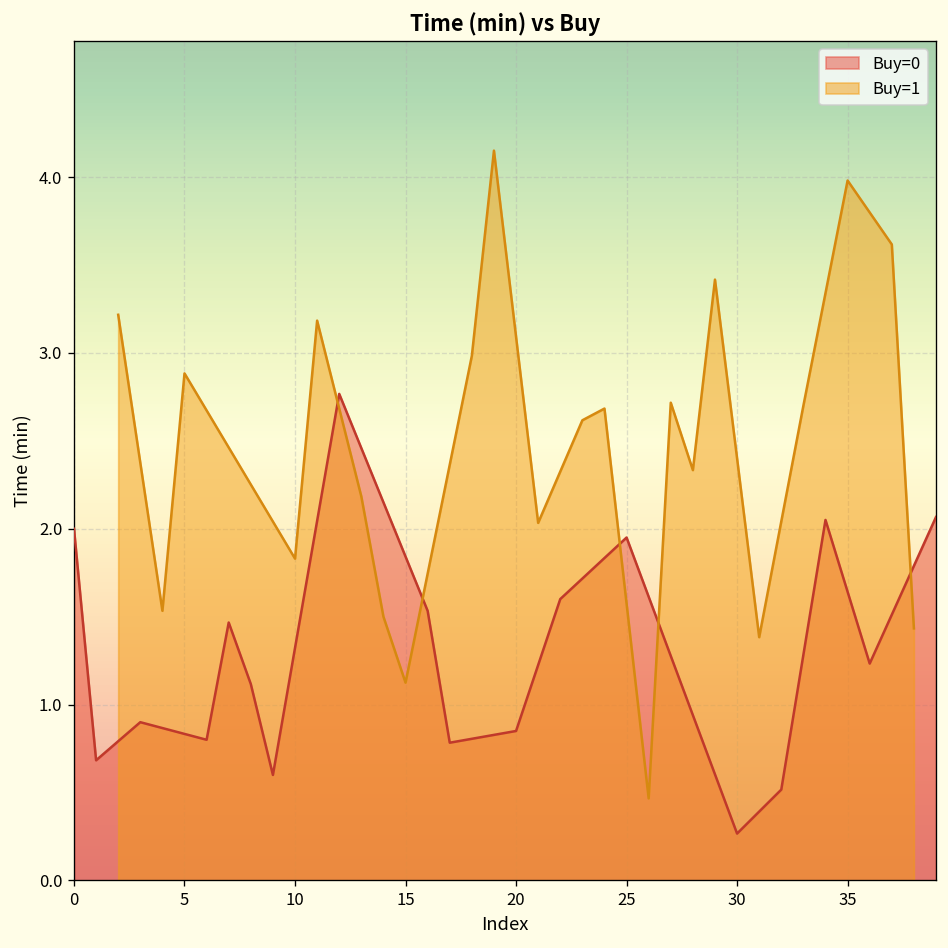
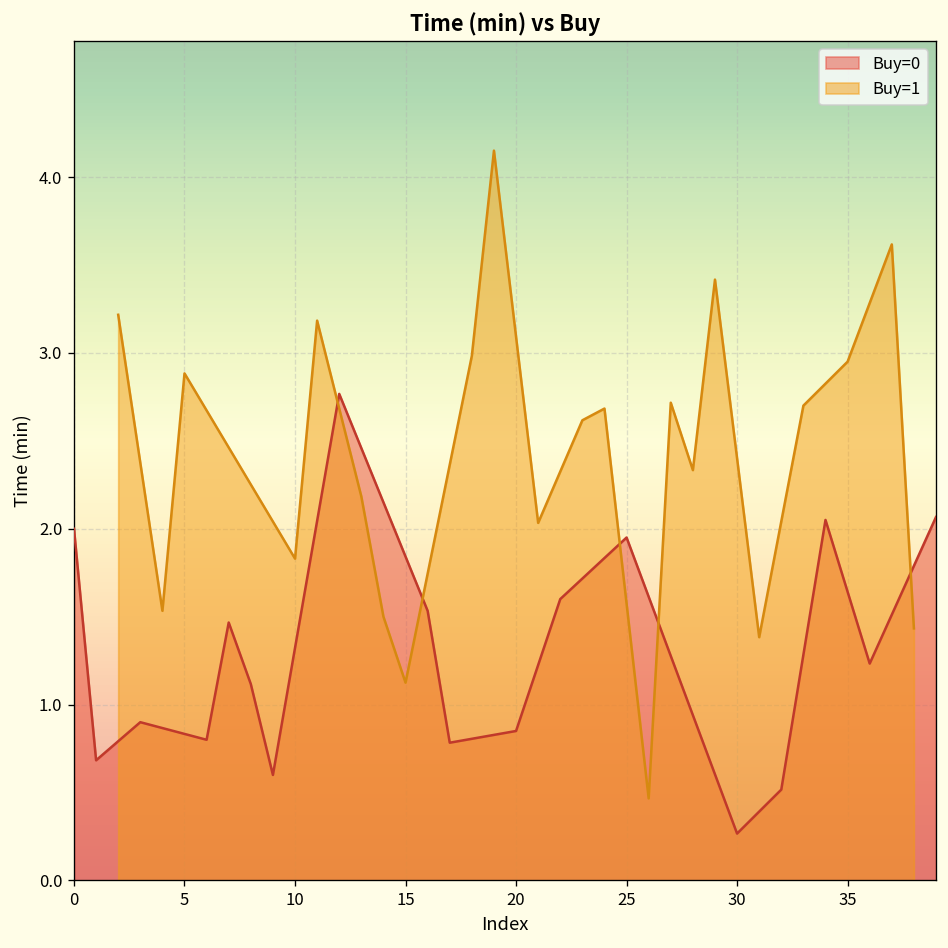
  {
    "Buy=0": {
      "0": 2.00,
      "20": 0.85,
      "25": 1.95,
      "30": 0.27
    },
    "Buy=1": {
      "5": 2.88,
      "10": 1.83,
      "15": 1.12,
-     "35": 3.98
+     "35": 2.95
    }
  }
